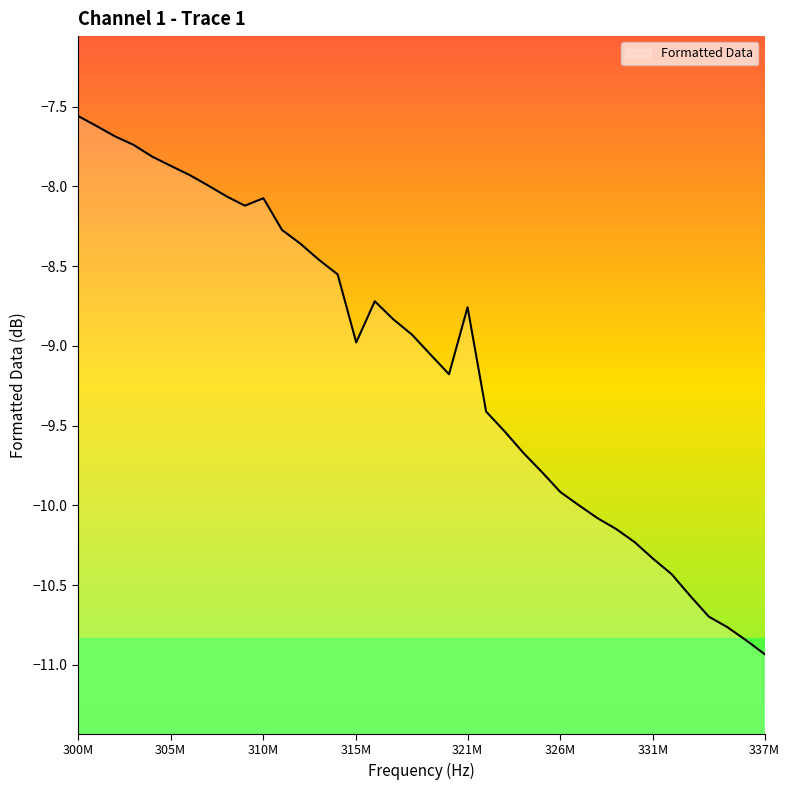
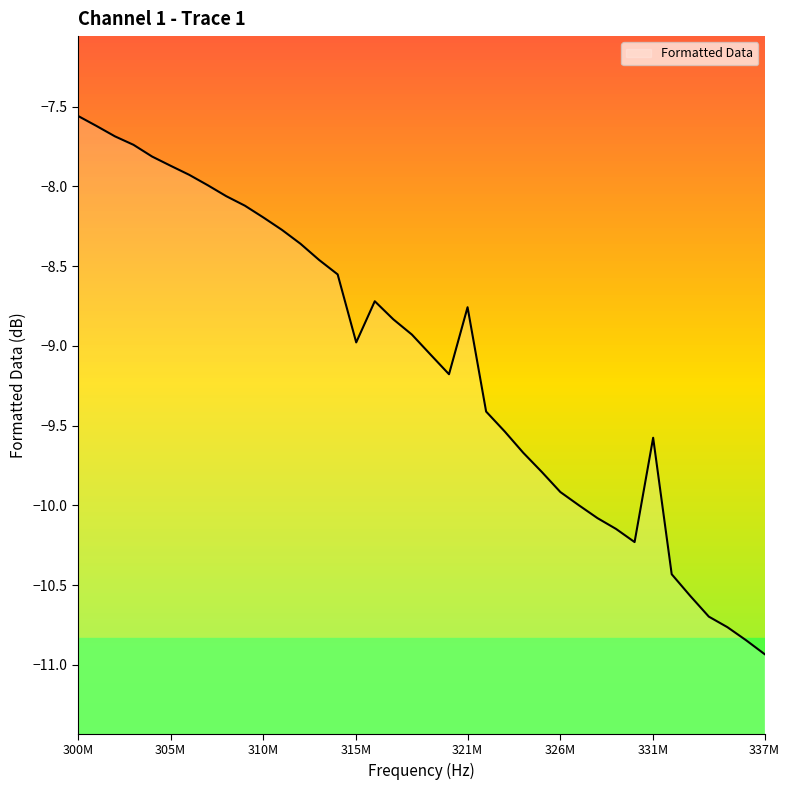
  {
    "300M": -7.56,
    "305M": -7.87,
-   "310M": -8.07,
+   "310M": -8.19,
    "315M": -8.98,
    "321M": -8.76,
    "326M": -9.92,
-   "331M": -10.33
+   "331M": -9.58
  }
